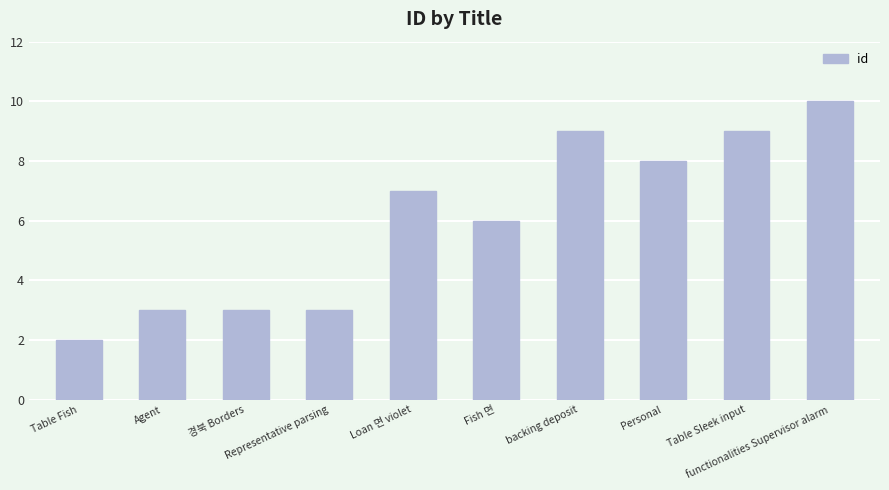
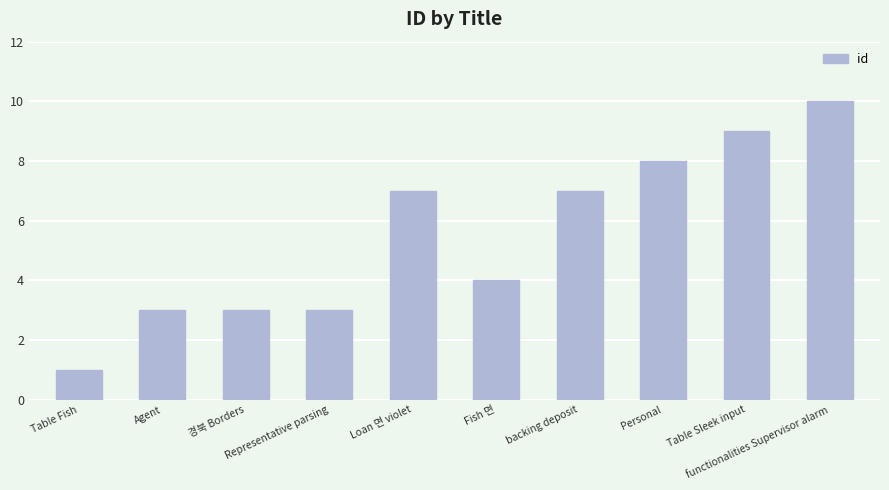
  {
-   "Table Fish": 2,
+   "Table Fish": 1,
    "Agent": 3,
    "경북 Borders": 3,
    "Representative parsing": 3,
    "Loan 면 violet": 7,
-   "Fish 면": 6,
-   "backing deposit": 9,
+   "Fish 면": 4,
+   "backing deposit": 7,
    "Personal": 8,
    "Table Sleek input": 9,
    "functionalities Supervisor alarm": 10
  }
